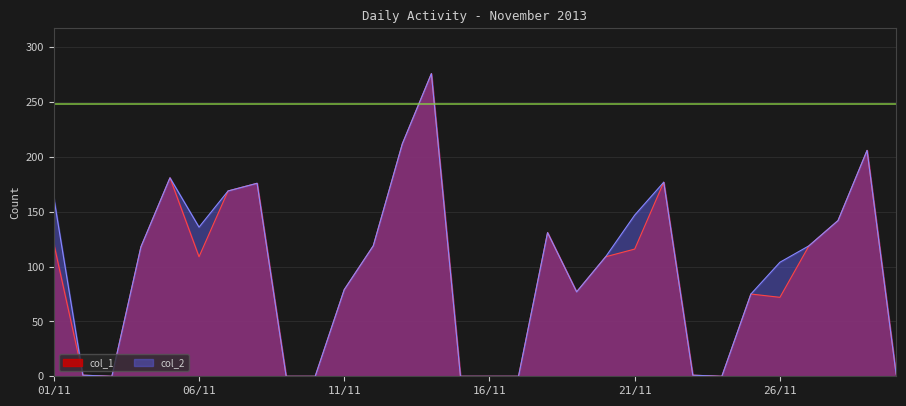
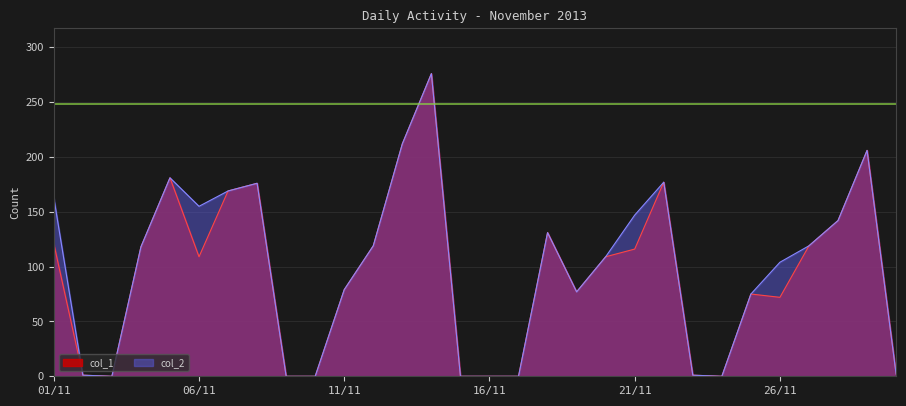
  {
    "col_1": {
      "01/11": 121,
      "06/11": 109,
      "21/11": 116,
      "26/11": 72
    },
    "col_2": {
      "01/11": 163,
-     "06/11": 136,
+     "06/11": 155,
      "21/11": 147,
      "26/11": 104
    }
  }
